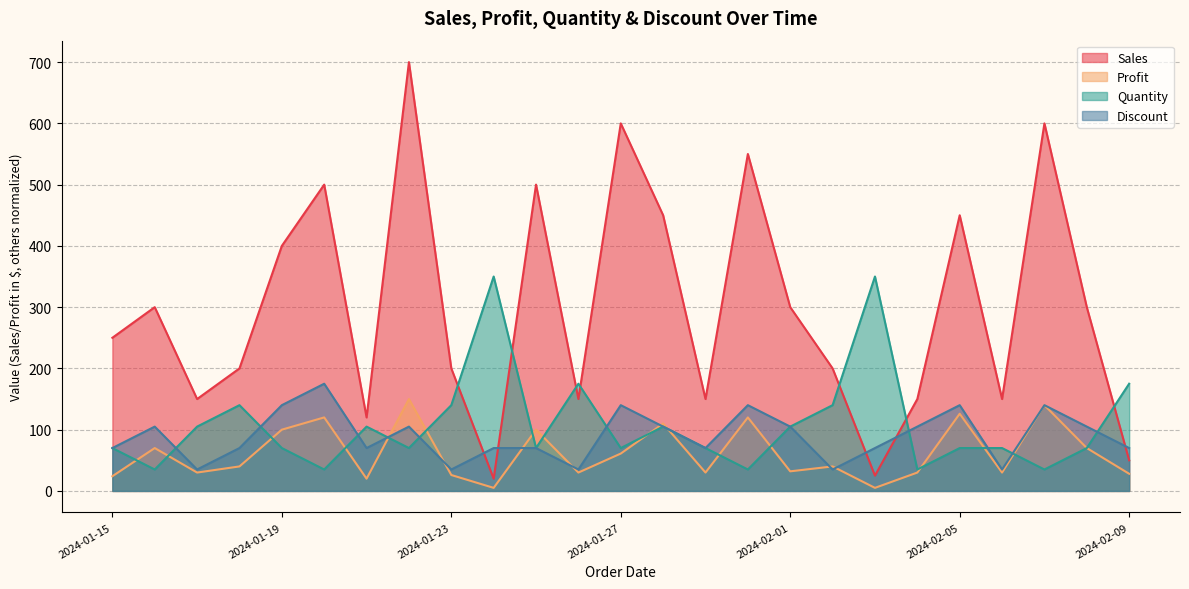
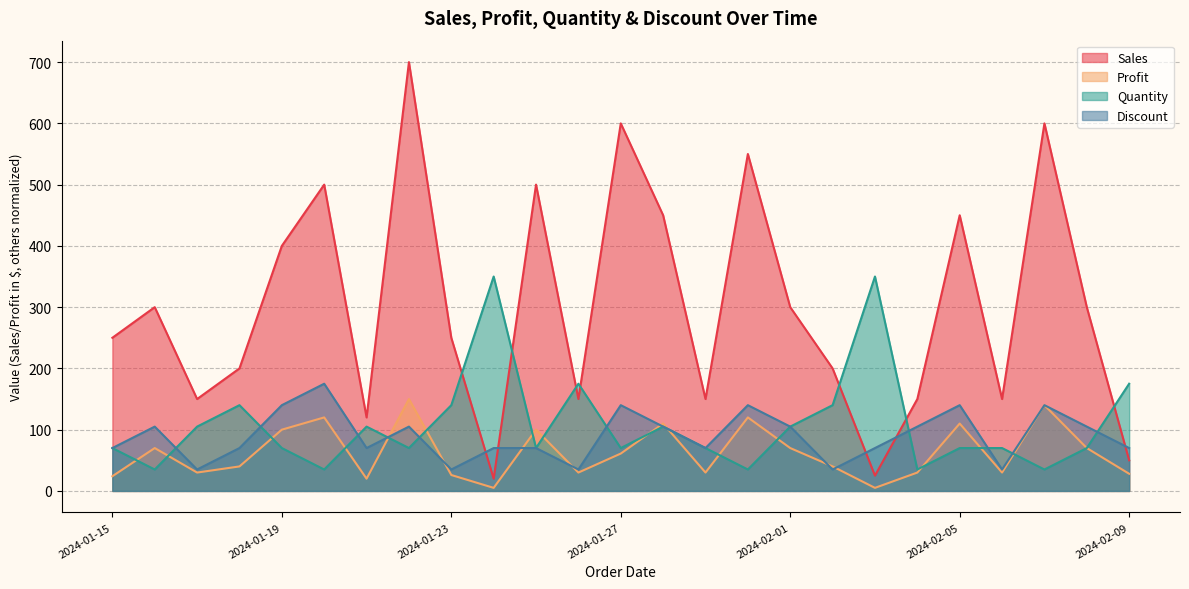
  {
    "Sales": {
      "2024-01-15": 250,
      "2024-01-19": 400,
-     "2024-01-23": 200,
+     "2024-01-23": 250,
      "2024-01-27": 600,
      "2024-02-01": 300,
      "2024-02-05": 450,
      "2024-02-09": 50
    },
    "Profit": {
      "2024-01-15": 20,
      "2024-01-19": 100,
      "2024-01-23": 30,
      "2024-01-27": 60,
-     "2024-02-01": 30,
-     "2024-02-05": 130,
+     "2024-02-01": 70,
+     "2024-02-05": 110,
      "2024-02-09": 30
    }
  }
